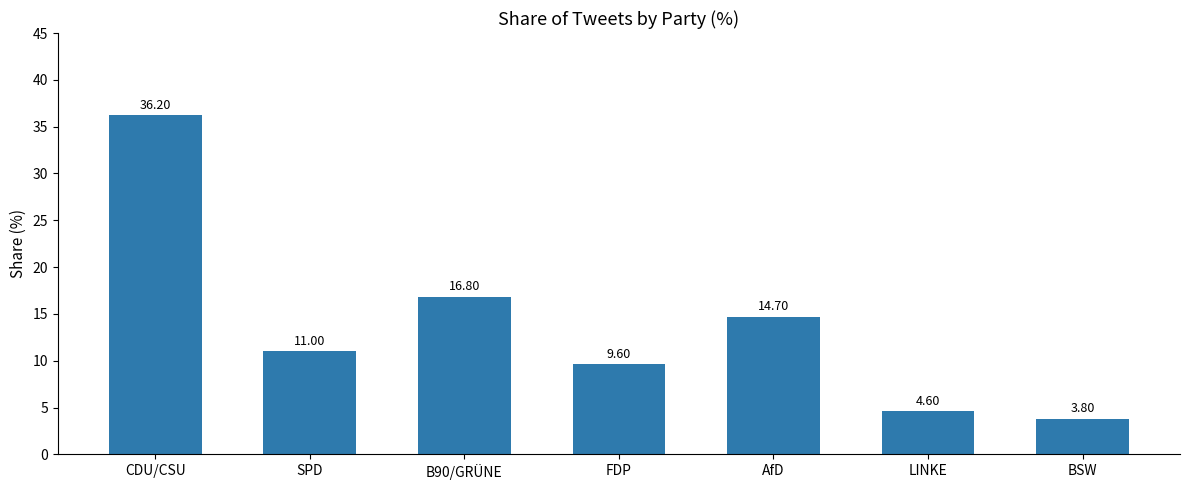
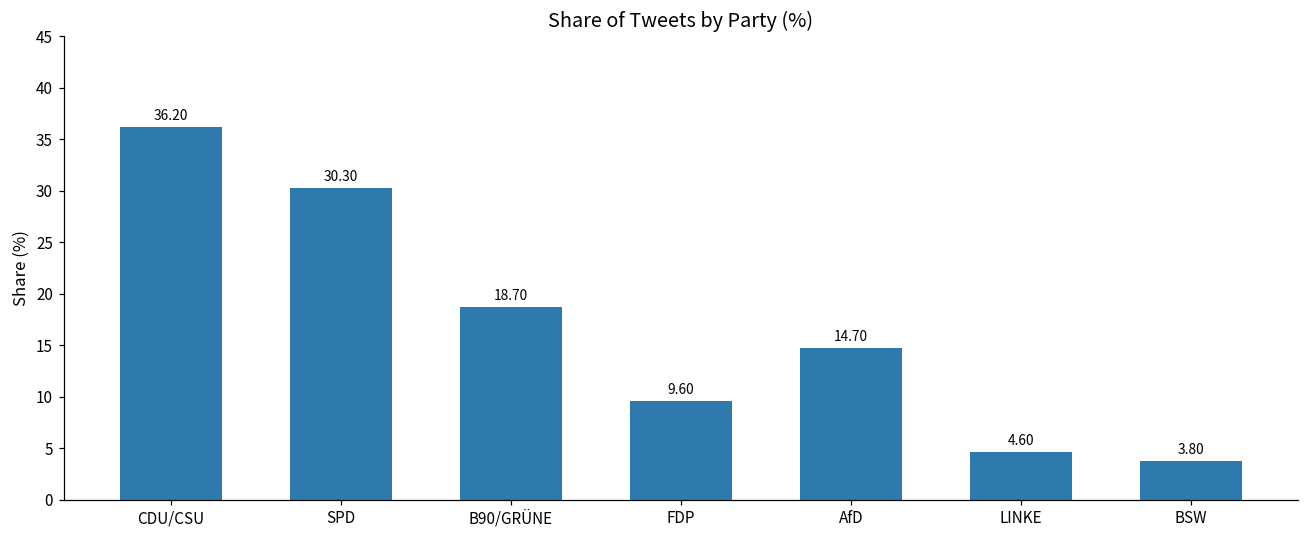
  {
    "CDU/CSU": 36.20,
-   "SPD": 11.00,
-   "B90/GRÜNE": 16.80,
+   "SPD": 30.30,
+   "B90/GRÜNE": 18.70,
    "FDP": 9.60,
    "AfD": 14.70,
    "LINKE": 4.60,
    "BSW": 3.80
  }
